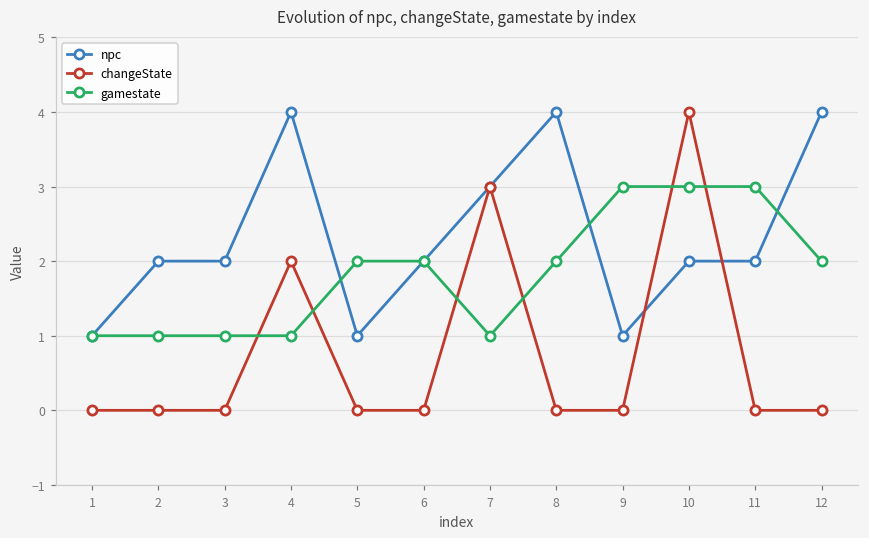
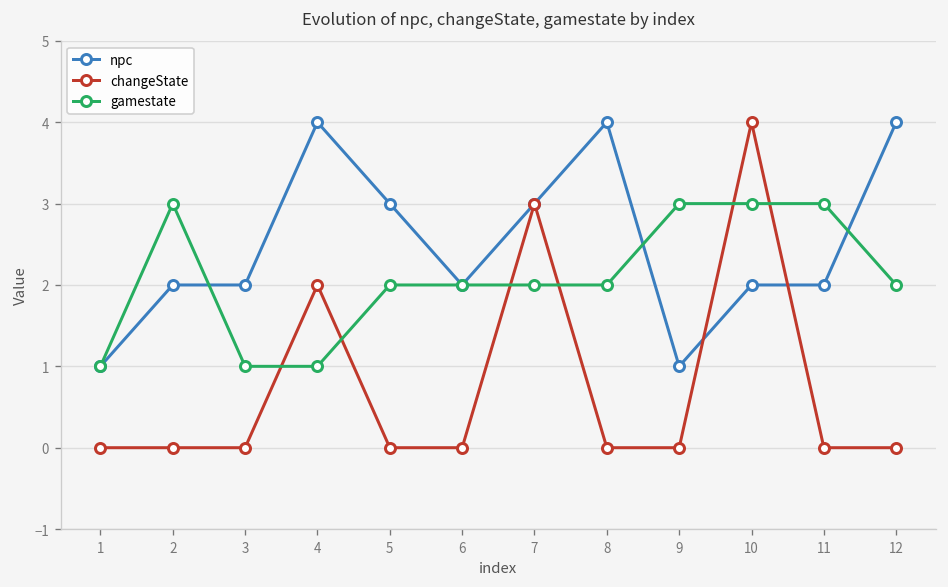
  {
    "npc": {
      "2": 2,
      "3": 2,
      "4": 4,
-     "5": 1,
+     "5": 3,
      "8": 4,
      "9": 1,
      "10": 2,
      "11": 2,
      "12": 4
    },
    "changeState": {
      "1": 0,
      "2": 0,
      "3": 0,
      "4": 2,
      "5": 0,
      "6": 0,
      "8": 0,
      "9": 0,
      "10": 4,
      "11": 0,
      "12": 0
    },
    "gamestate": {
-     "2": 1,
+     "2": 3,
      "3": 1,
      "4": 1,
      "5": 2,
-     "7": 1,
+     "7": 2,
      "8": 2,
      "9": 3,
      "10": 3,
      "11": 3,
      "12": 2
    }
  }
